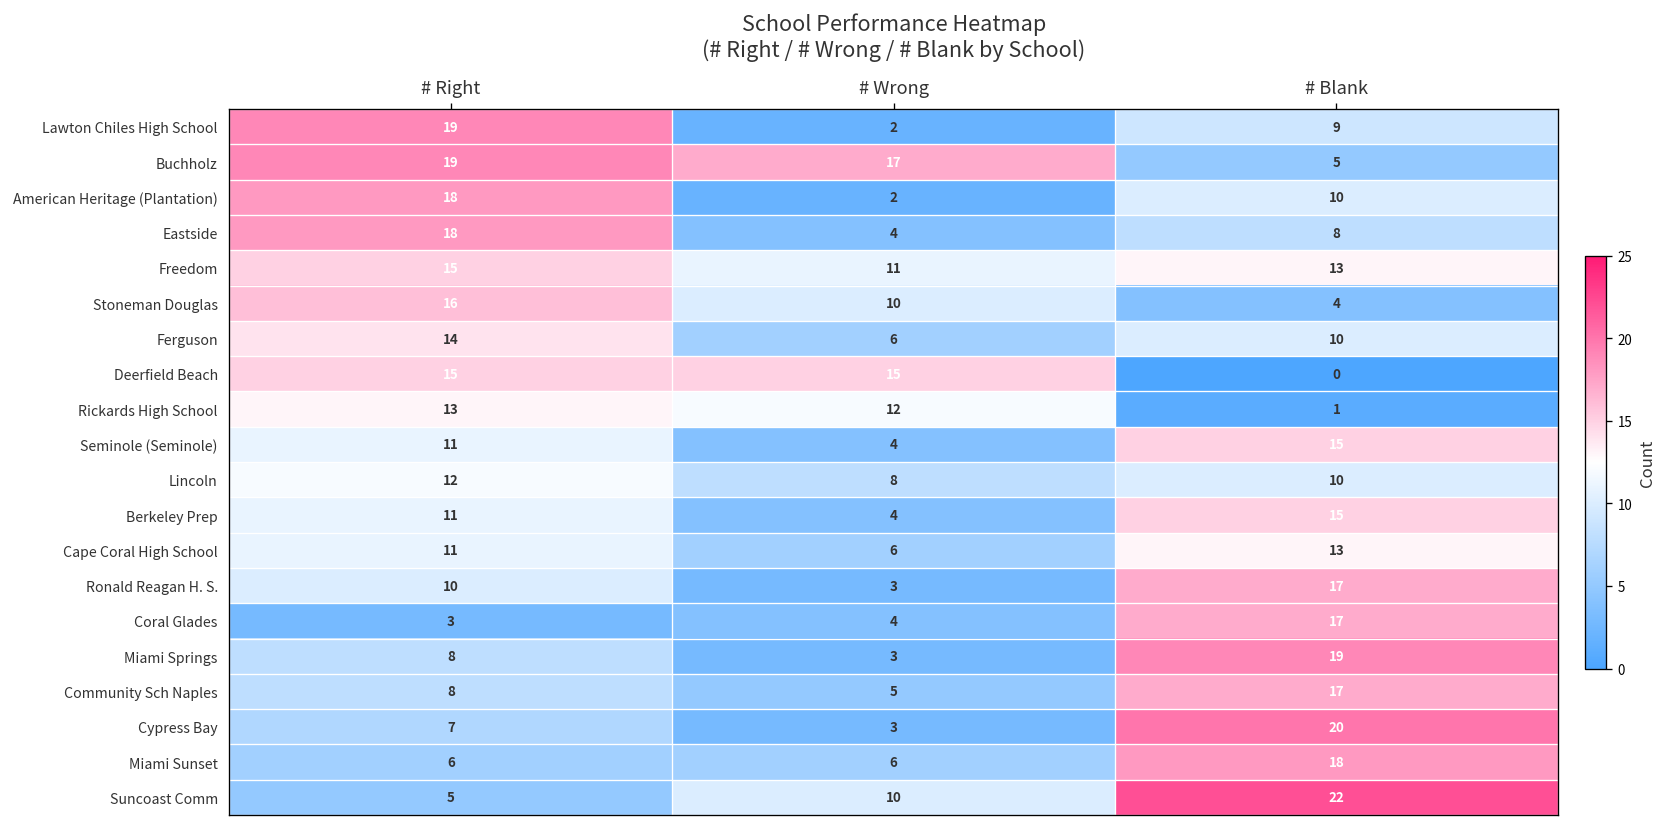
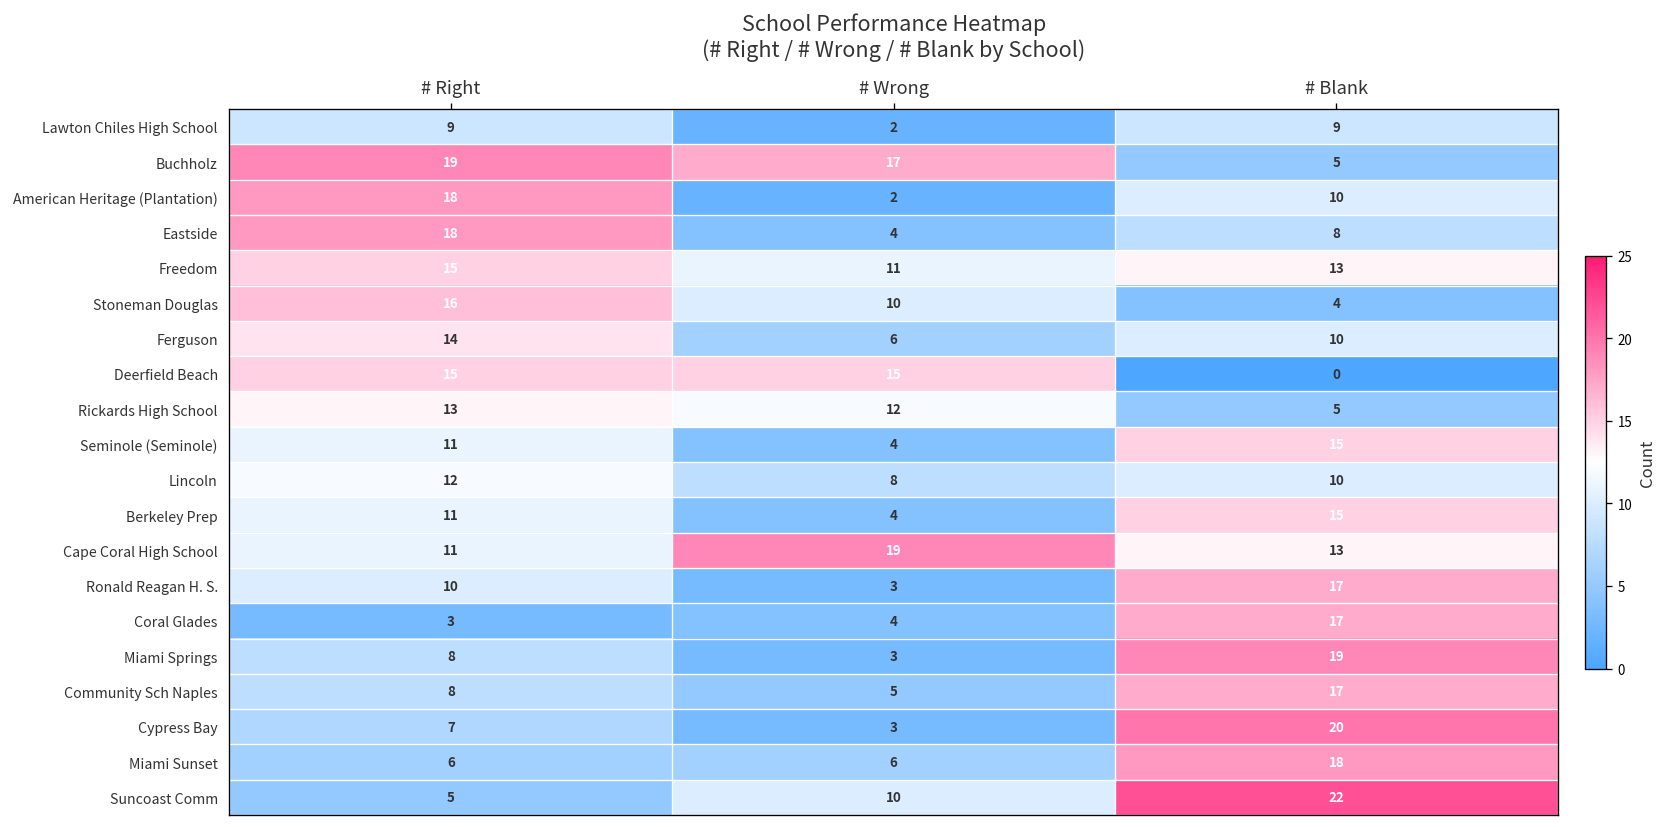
  {
    "Lawton Chiles High School": {
-     "# Right": 19,
+     "# Right": 9,
      "# Wrong": 2,
      "# Blank": 9
    },
    "Buchholz": {
      "# Right": 19,
      "# Wrong": 17,
      "# Blank": 5
    },
    "American Heritage (Plantation)": {
      "# Right": 18,
      "# Wrong": 2,
      "# Blank": 10
    },
    "Eastside": {
      "# Right": 18,
      "# Wrong": 4,
      "# Blank": 8
    },
    "Freedom": {
      "# Wrong": 11,
      "# Blank": 13
    },
    "Stoneman Douglas": {
      "# Right": 16,
      "# Wrong": 10,
      "# Blank": 4
    },
    "Ferguson": {
      "# Right": 14,
      "# Wrong": 6,
      "# Blank": 10
    },
    "Deerfield Beach": {
      "# Blank": 0
    },
    "Rickards High School": {
      "# Right": 13,
      "# Wrong": 12,
-     "# Blank": 1
+     "# Blank": 5
    },
    "Seminole (Seminole)": {
      "# Right": 11,
      "# Wrong": 4
    },
    "Lincoln": {
      "# Right": 12,
      "# Wrong": 8,
      "# Blank": 10
    },
    "Berkeley Prep": {
      "# Right": 11,
      "# Wrong": 4
    },
    "Cape Coral High School": {
      "# Right": 11,
-     "# Wrong": 6,
+     "# Wrong": 19,
      "# Blank": 13
    },
    "Ronald Reagan H. S.": {
      "# Right": 10,
      "# Wrong": 3,
      "# Blank": 17
    },
    "Coral Glades": {
      "# Right": 3,
      "# Wrong": 4,
      "# Blank": 17
    },
    "Miami Springs": {
      "# Right": 8,
      "# Wrong": 3,
      "# Blank": 19
    },
    "Community Sch Naples": {
      "# Right": 8,
      "# Wrong": 5,
      "# Blank": 17
    },
    "Cypress Bay": {
      "# Right": 7,
      "# Wrong": 3,
      "# Blank": 20
    },
    "Miami Sunset": {
      "# Right": 6,
      "# Wrong": 6,
      "# Blank": 18
    },
    "Suncoast Comm": {
      "# Right": 5,
      "# Wrong": 10,
      "# Blank": 22
    }
  }
